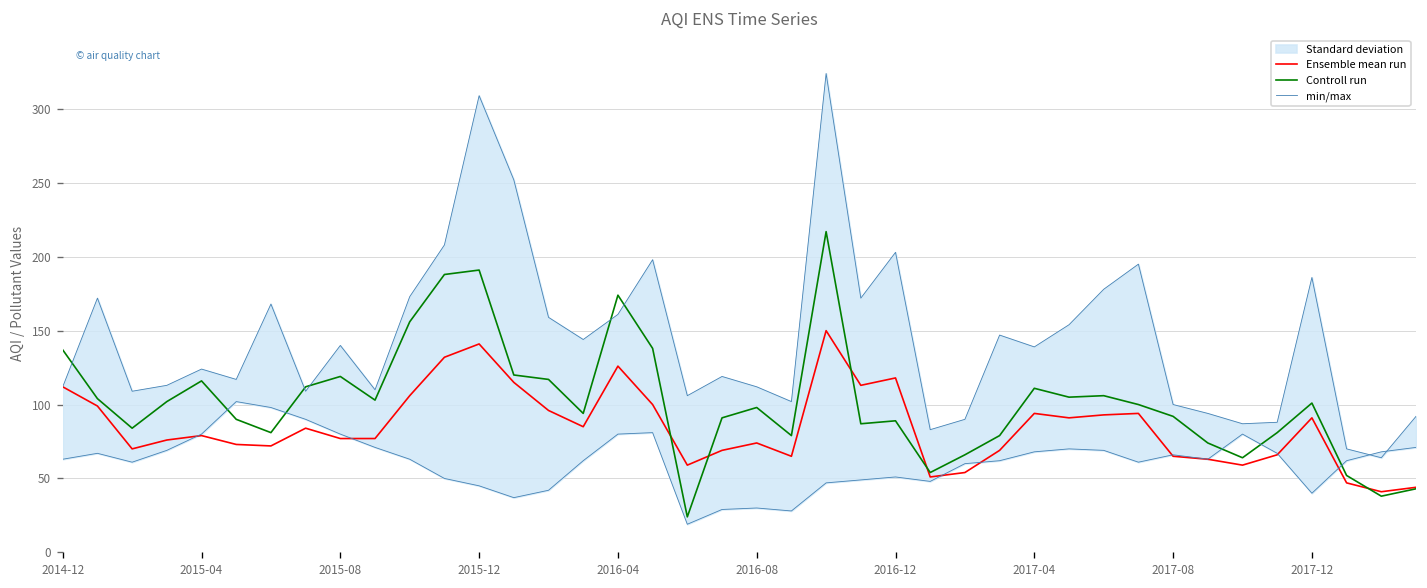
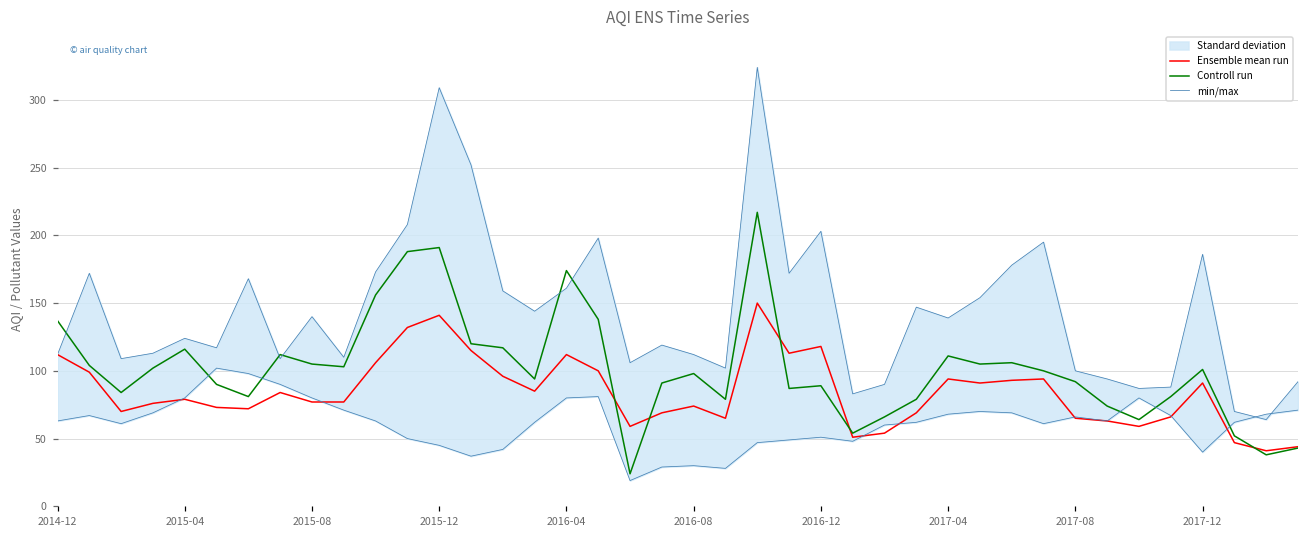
  {
    "Ensemble mean run": {
      "2015-08": 77,
      "2015-12": 141,
-     "2016-04": 126,
+     "2016-04": 112,
      "2016-08": 74,
      "2016-12": 118,
      "2017-04": 94,
      "2017-12": 91
    },
    "Controll run": {
      "2014-12": 137,
      "2015-04": 116,
-     "2015-08": 119,
+     "2015-08": 105,
      "2015-12": 191,
      "2016-04": 174,
      "2016-08": 98,
      "2016-12": 89,
      "2017-04": 111,
      "2017-08": 92,
      "2017-12": 101
    }
  }
